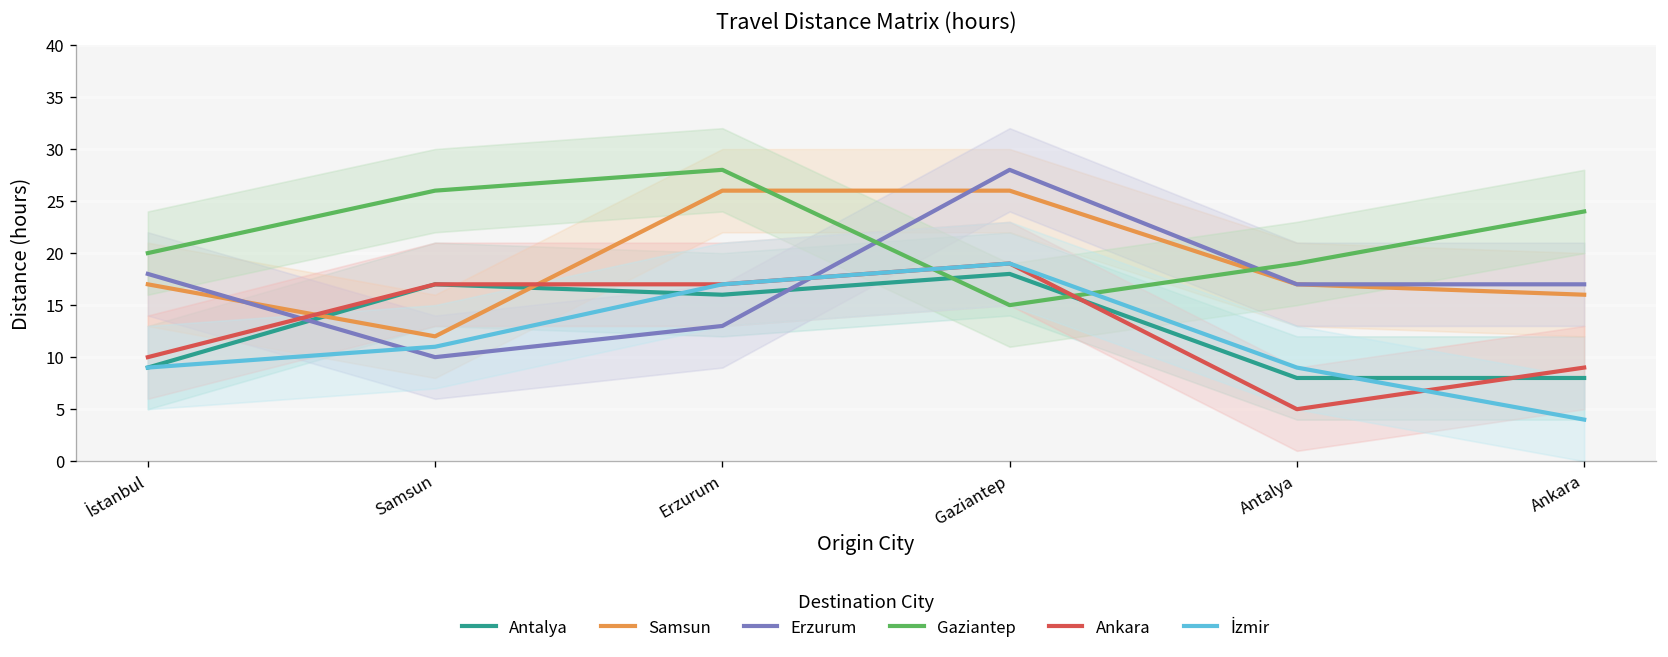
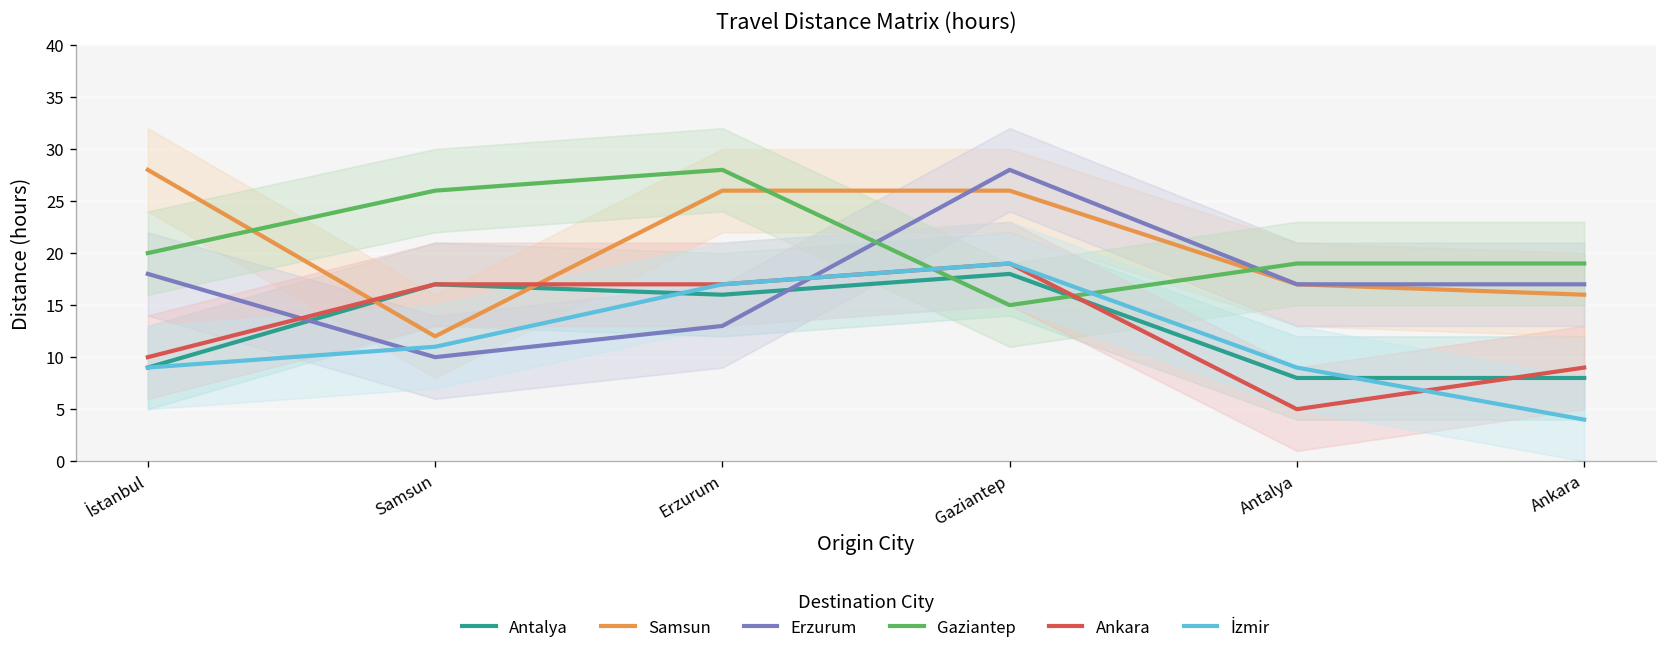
  {
    "Antalya": {
      "Erzurum": 16,
      "Gaziantep": 18,
      "Antalya": 8
    },
    "Samsun": {
-     "İstanbul": 17,
+     "İstanbul": 28,
      "Samsun": 12,
      "Erzurum": 26,
      "Gaziantep": 26,
      "Ankara": 16
    },
    "Erzurum": {
      "İstanbul": 18,
      "Samsun": 10,
      "Erzurum": 13,
      "Gaziantep": 28,
      "Ankara": 17
    },
    "Gaziantep": {
      "İstanbul": 20,
      "Samsun": 26,
      "Erzurum": 28,
      "Gaziantep": 15,
      "Antalya": 19,
-     "Ankara": 24
+     "Ankara": 19
    },
    "Ankara": {
      "İstanbul": 10,
      "Antalya": 5,
      "Ankara": 9
    },
    "İzmir": {
      "Samsun": 11,
      "Ankara": 4
    }
  }
